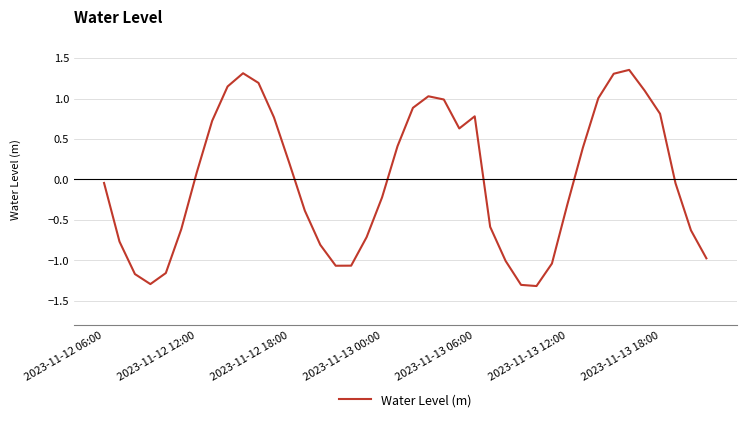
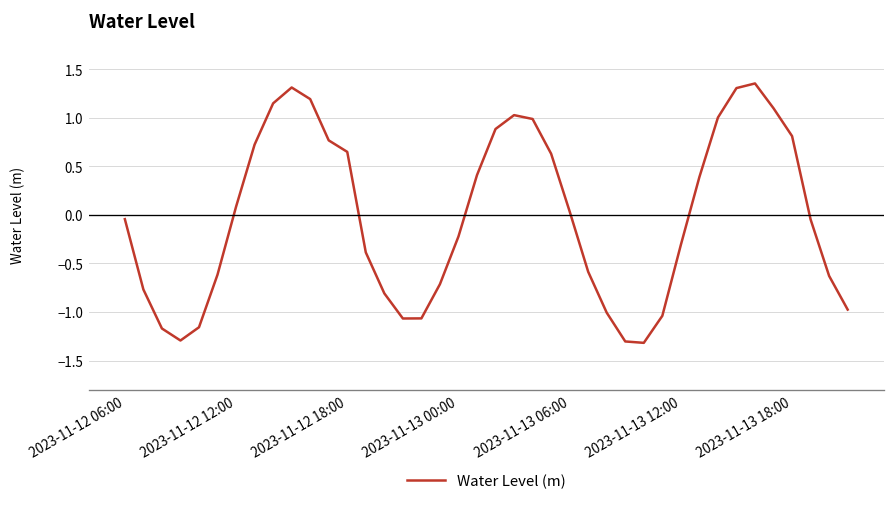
  {
    "2023-11-12 06:00": 0.0,
    "2023-11-12 12:00": 0.1,
-   "2023-11-12 18:00": 0.2,
+   "2023-11-12 18:00": 0.6,
    "2023-11-13 00:00": -0.2,
-   "2023-11-13 06:00": 0.8,
+   "2023-11-13 06:00": 0.0,
    "2023-11-13 12:00": -0.3,
    "2023-11-13 18:00": 0.8
  }
